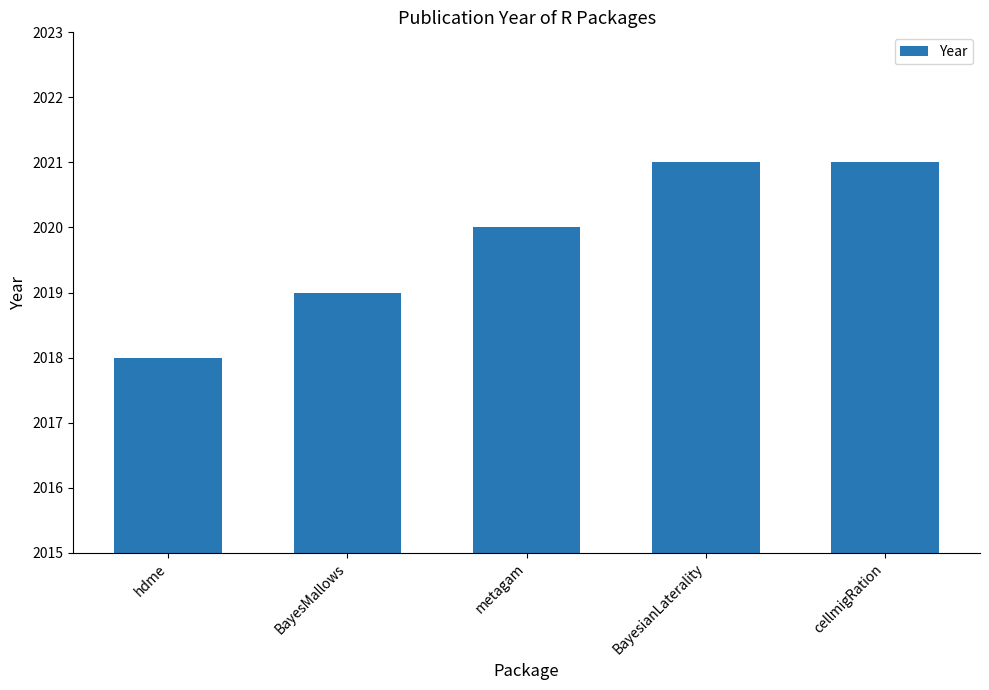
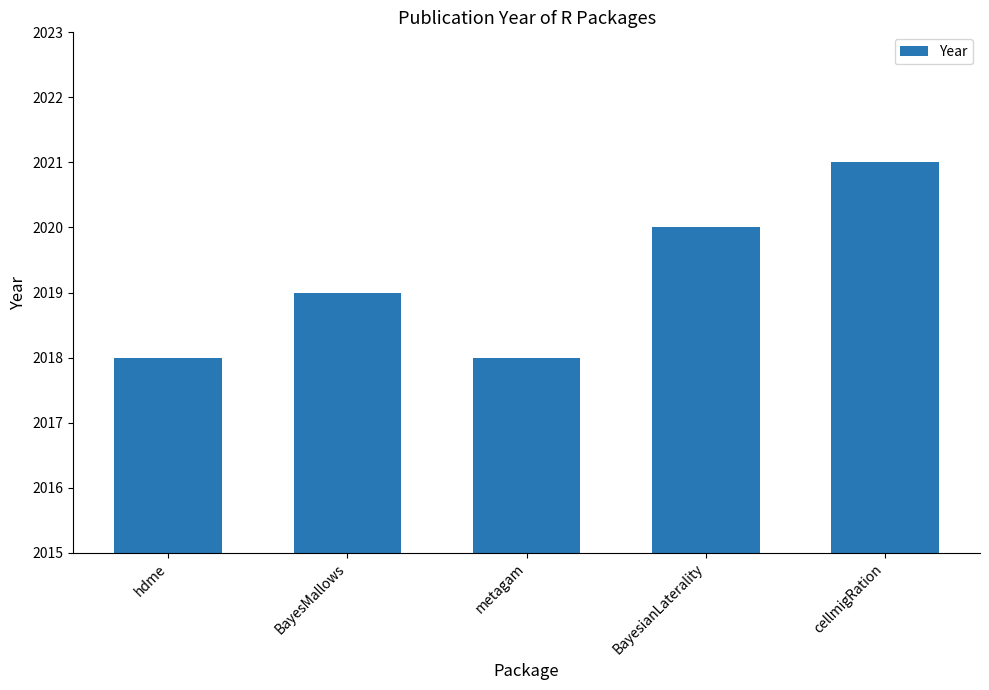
  {
    "hdme": 2018,
    "BayesMallows": 2019,
-   "metagam": 2020,
-   "BayesianLaterality": 2021,
+   "metagam": 2018,
+   "BayesianLaterality": 2020,
    "cellmigRation": 2021
  }
